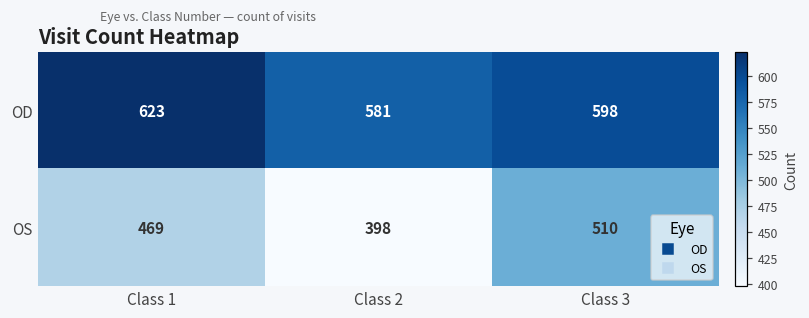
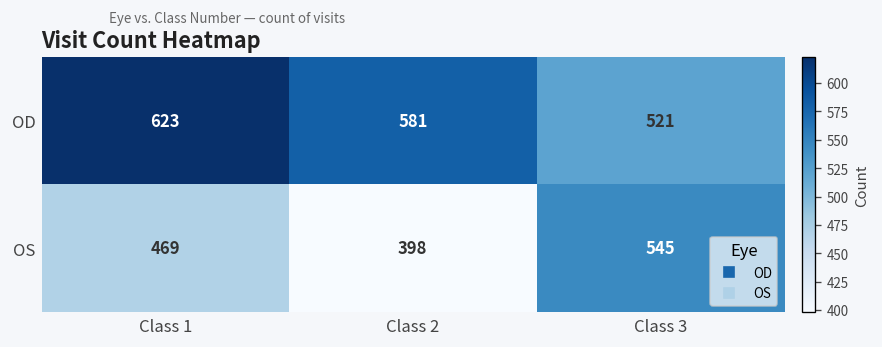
  {
    "OD": {
      "Class 1": 623,
      "Class 2": 581,
-     "Class 3": 598
+     "Class 3": 521
    },
    "OS": {
      "Class 1": 469,
      "Class 2": 398,
-     "Class 3": 510
+     "Class 3": 545
    }
  }
